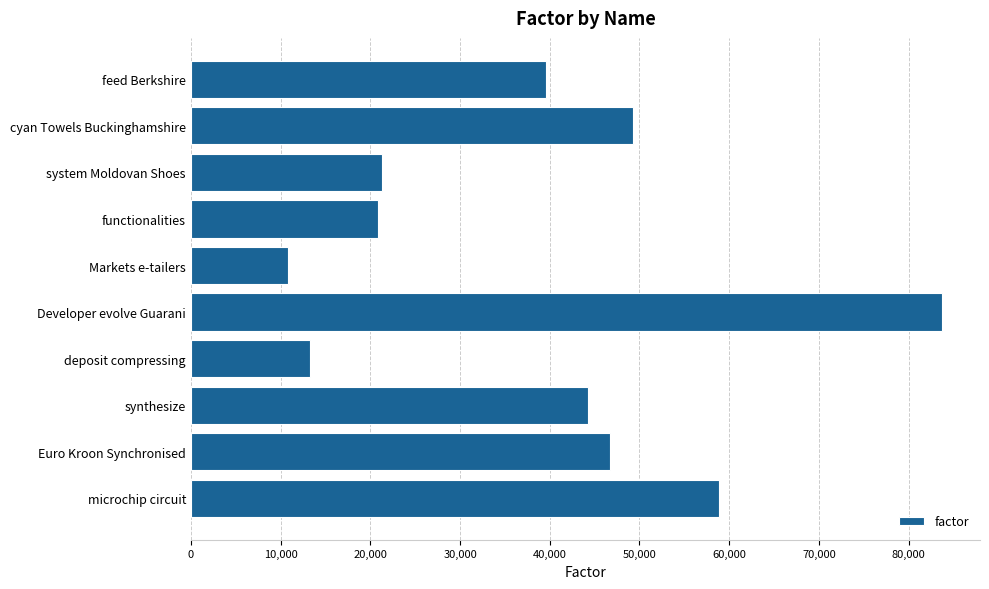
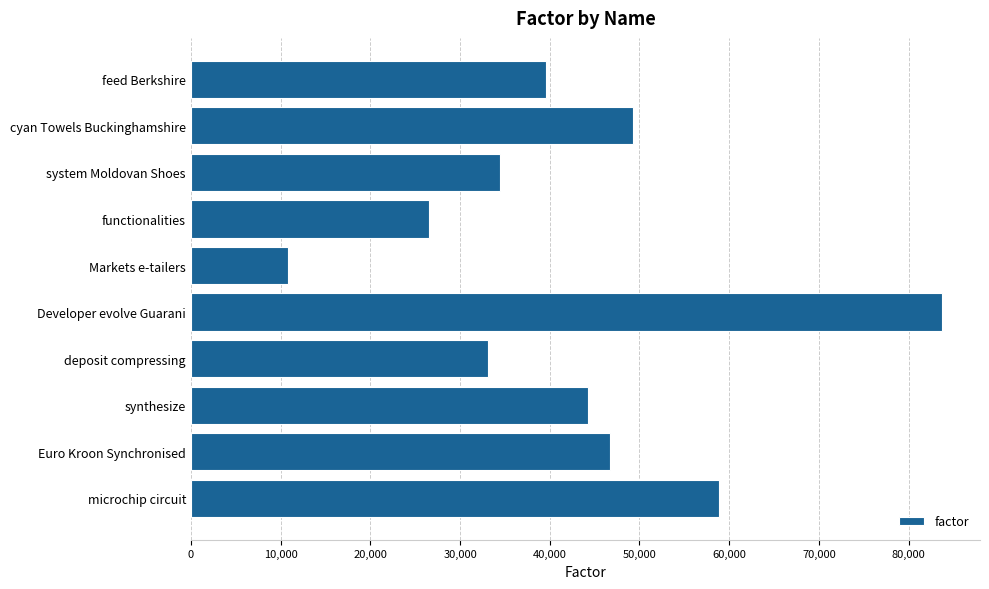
  {
    "feed Berkshire": "40,000",
    "cyan Towels Buckinghamshire": "49,000",
-   "system Moldovan Shoes": "21,000",
-   "functionalities": "21,000",
+   "system Moldovan Shoes": "34,000",
+   "functionalities": "27,000",
    "Markets e-tailers": "11,000",
    "Developer evolve Guarani": "84,000",
-   "deposit compressing": "13,000",
+   "deposit compressing": "33,000",
    "synthesize": "44,000",
    "Euro Kroon Synchronised": "47,000",
    "microchip circuit": "59,000"
  }
